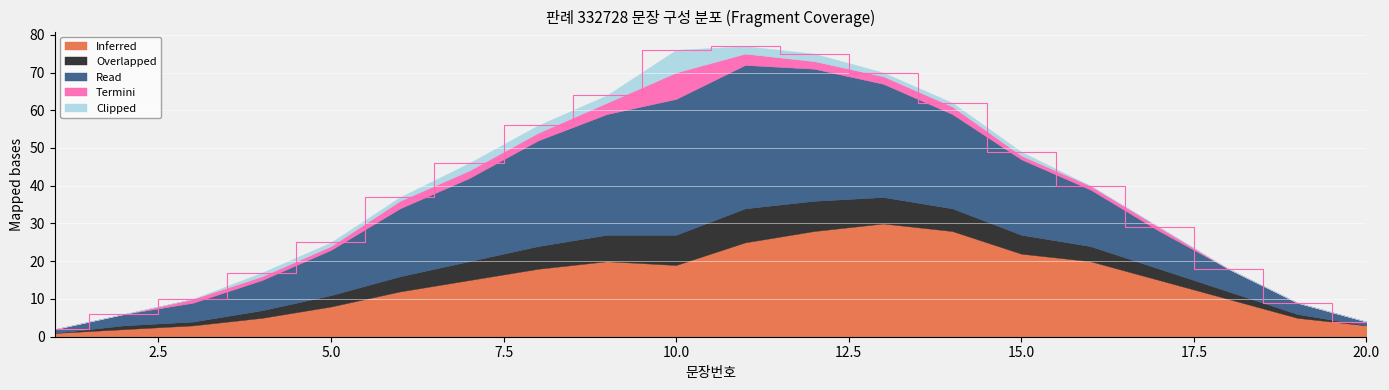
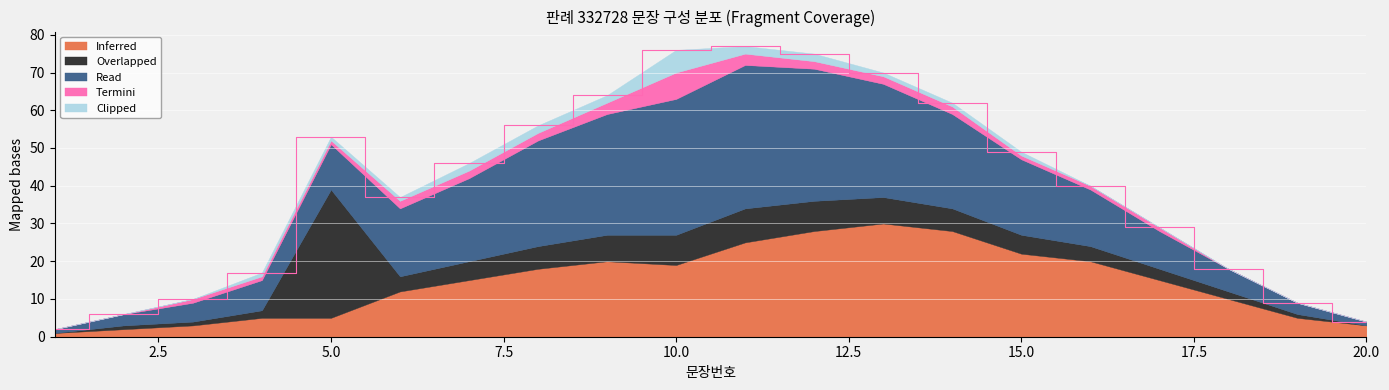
  {
    "Inferred": {
-     "5.0": 8,
+     "5.0": 5,
      "10.0": 19,
      "15.0": 22
    },
    "Overlapped": {
-     "5.0": 3,
+     "5.0": 34,
      "10.0": 8,
      "15.0": 5
    },
    "Read": {
      "5.0": 12,
      "10.0": 36,
      "15.0": 20
    },
    "Termini": {
      "5.0": 1,
      "10.0": 7,
      "15.0": 1
    },
    "Clipped": {
      "5.0": 1,
      "10.0": 6,
      "15.0": 1
    }
  }
